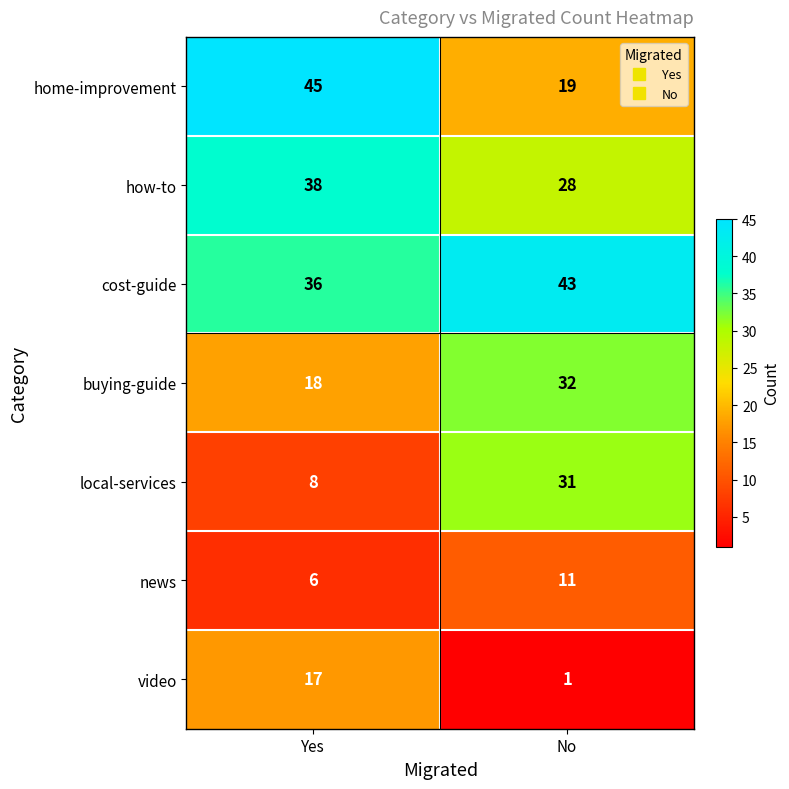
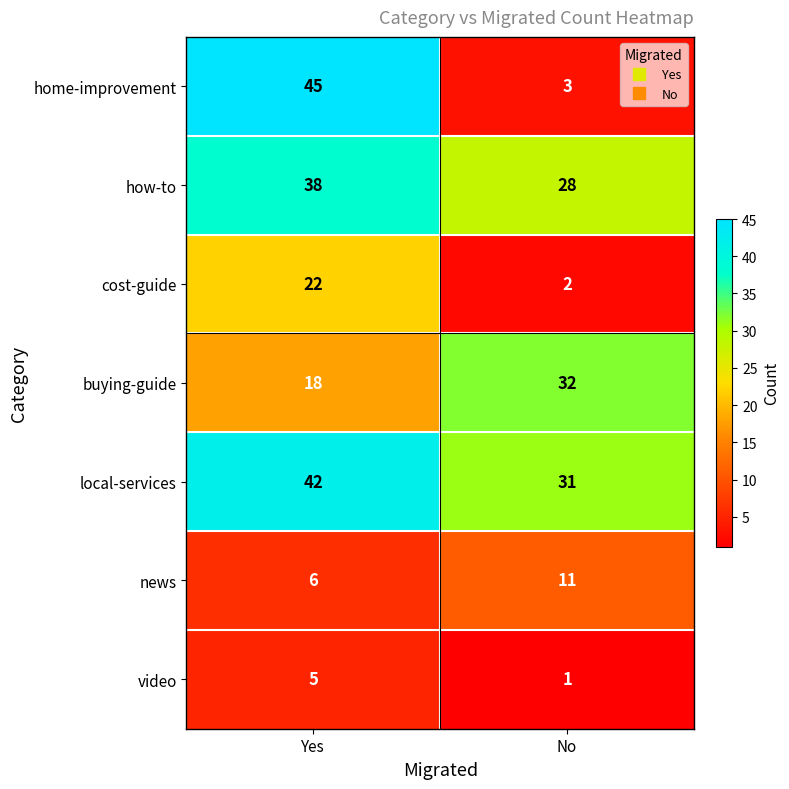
  {
    "home-improvement": {
      "Yes": 45,
-     "No": 19
+     "No": 3
    },
    "how-to": {
      "Yes": 38,
      "No": 28
    },
    "cost-guide": {
-     "Yes": 36,
-     "No": 43
+     "Yes": 22,
+     "No": 2
    },
    "buying-guide": {
      "Yes": 18,
      "No": 32
    },
    "local-services": {
-     "Yes": 8,
+     "Yes": 42,
      "No": 31
    },
    "news": {
      "Yes": 6,
      "No": 11
    },
    "video": {
-     "Yes": 17,
+     "Yes": 5,
      "No": 1
    }
  }
